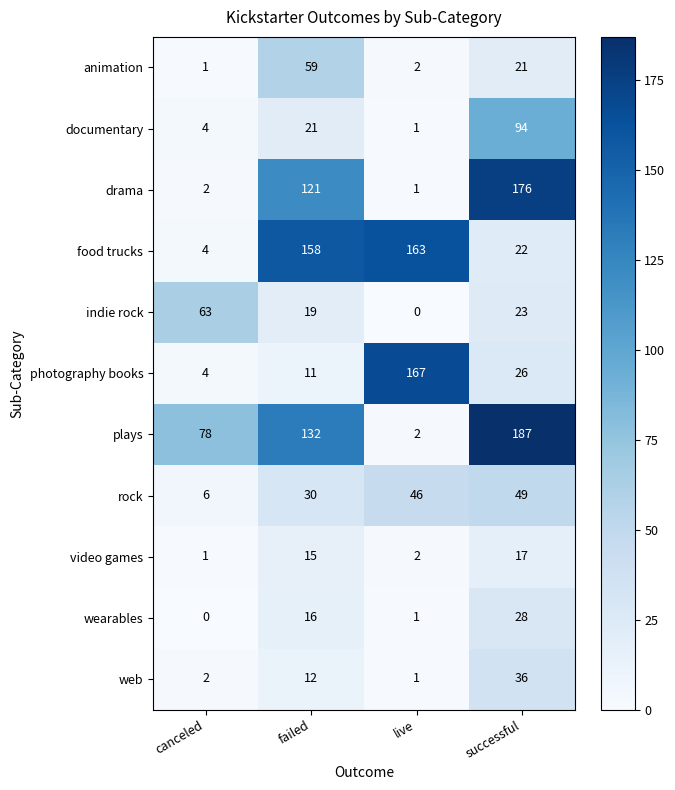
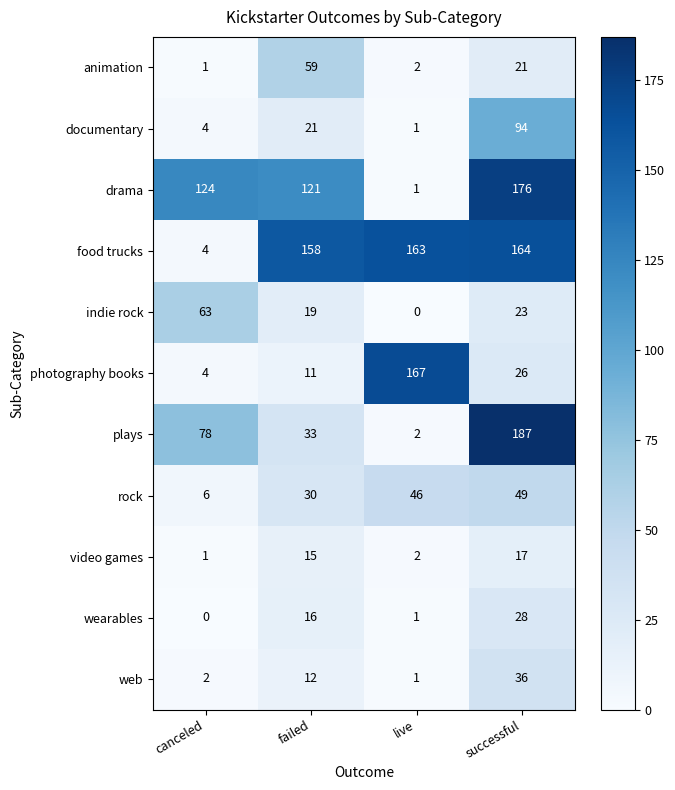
  {
    "animation": {
      "canceled": 1,
      "failed": 59,
      "live": 2,
      "successful": 21
    },
    "documentary": {
      "canceled": 4,
      "failed": 21,
      "live": 1,
      "successful": 94
    },
    "drama": {
-     "canceled": 2,
+     "canceled": 124,
      "failed": 121,
      "live": 1,
      "successful": 176
    },
    "food trucks": {
      "canceled": 4,
      "failed": 158,
      "live": 163,
-     "successful": 22
+     "successful": 164
    },
    "indie rock": {
      "canceled": 63,
      "failed": 19,
      "live": 0,
      "successful": 23
    },
    "photography books": {
      "canceled": 4,
      "failed": 11,
      "live": 167,
      "successful": 26
    },
    "plays": {
      "canceled": 78,
-     "failed": 132,
+     "failed": 33,
      "live": 2,
      "successful": 187
    },
    "rock": {
      "canceled": 6,
      "failed": 30,
      "live": 46,
      "successful": 49
    },
    "video games": {
      "canceled": 1,
      "failed": 15,
      "live": 2,
      "successful": 17
    },
    "wearables": {
      "canceled": 0,
      "failed": 16,
      "live": 1,
      "successful": 28
    },
    "web": {
      "canceled": 2,
      "failed": 12,
      "live": 1,
      "successful": 36
    }
  }
